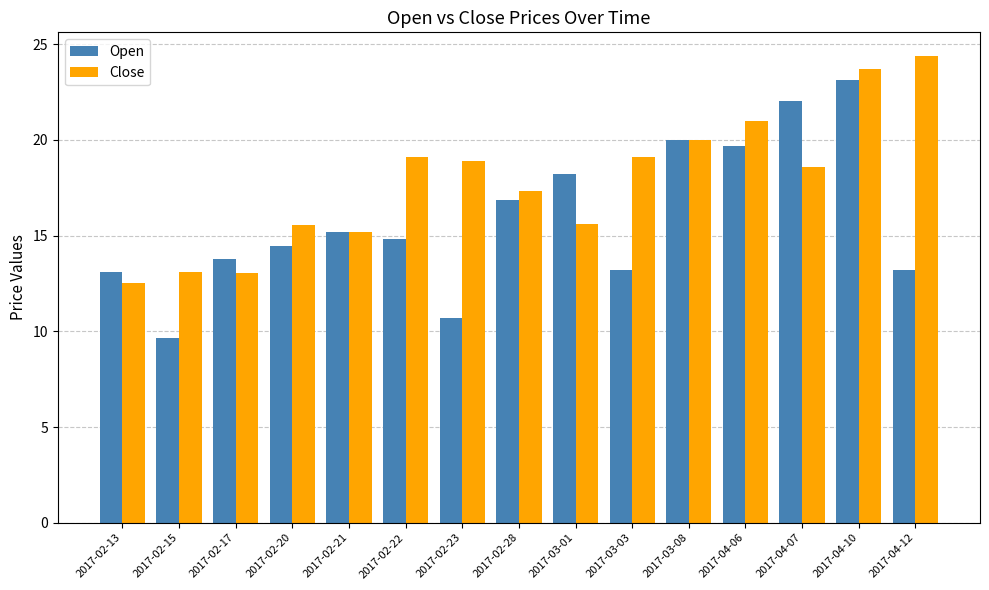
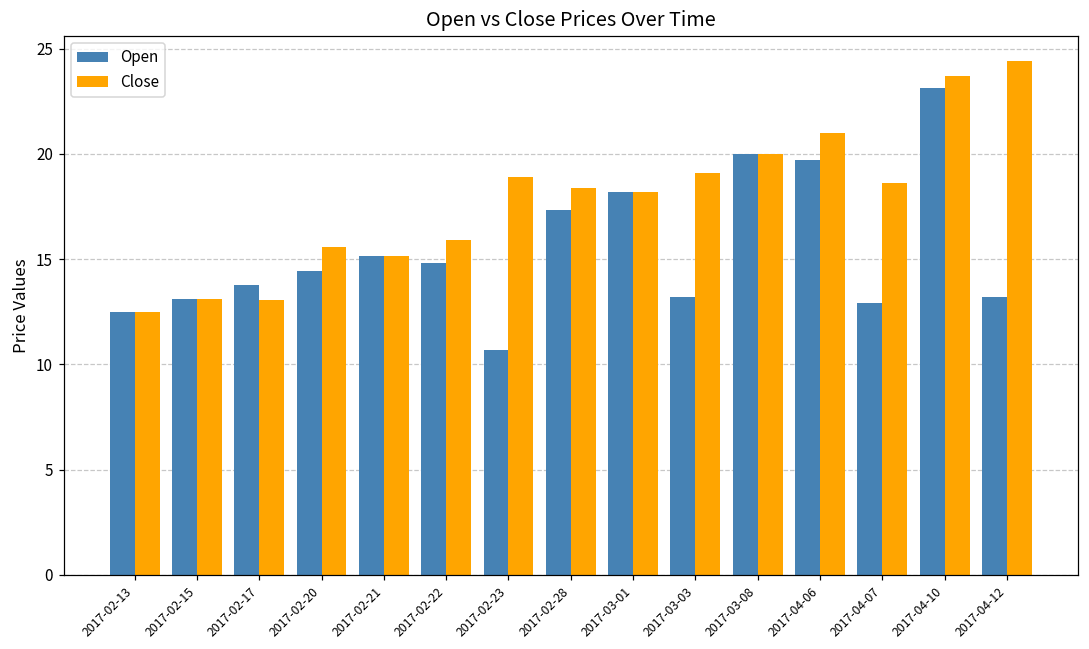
  {
    "Open": {
-     "2017-02-13": 13.1,
-     "2017-02-15": 9.6,
+     "2017-02-13": 12.5,
+     "2017-02-15": 13.1,
      "2017-02-17": 13.8,
      "2017-02-20": 14.5,
      "2017-02-21": 15.2,
      "2017-02-22": 14.8,
      "2017-02-23": 10.7,
-     "2017-02-28": 16.8,
+     "2017-02-28": 17.3,
      "2017-03-01": 18.2,
      "2017-03-03": 13.2,
      "2017-03-08": 20.0,
      "2017-04-06": 19.7,
-     "2017-04-07": 22.1,
+     "2017-04-07": 12.9,
      "2017-04-10": 23.2,
      "2017-04-12": 13.2
    },
    "Close": {
      "2017-02-13": 12.5,
      "2017-02-15": 13.1,
      "2017-02-17": 13.1,
      "2017-02-20": 15.6,
      "2017-02-21": 15.2,
-     "2017-02-22": 19.1,
+     "2017-02-22": 15.9,
      "2017-02-23": 18.9,
-     "2017-02-28": 17.3,
-     "2017-03-01": 15.6,
+     "2017-02-28": 18.4,
+     "2017-03-01": 18.2,
      "2017-03-03": 19.1,
      "2017-03-08": 20.0,
      "2017-04-06": 21.0,
      "2017-04-07": 18.6,
      "2017-04-10": 23.7,
      "2017-04-12": 24.4
    }
  }
